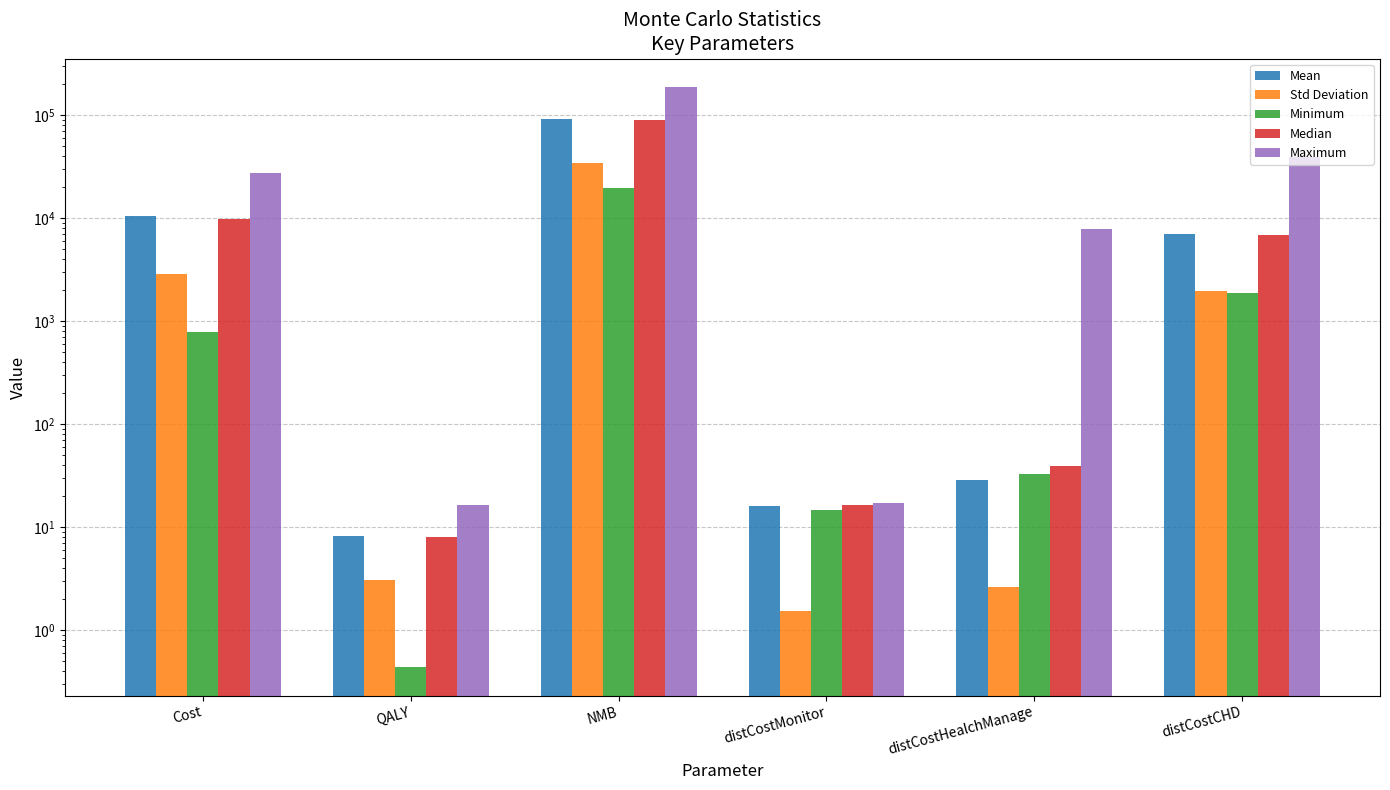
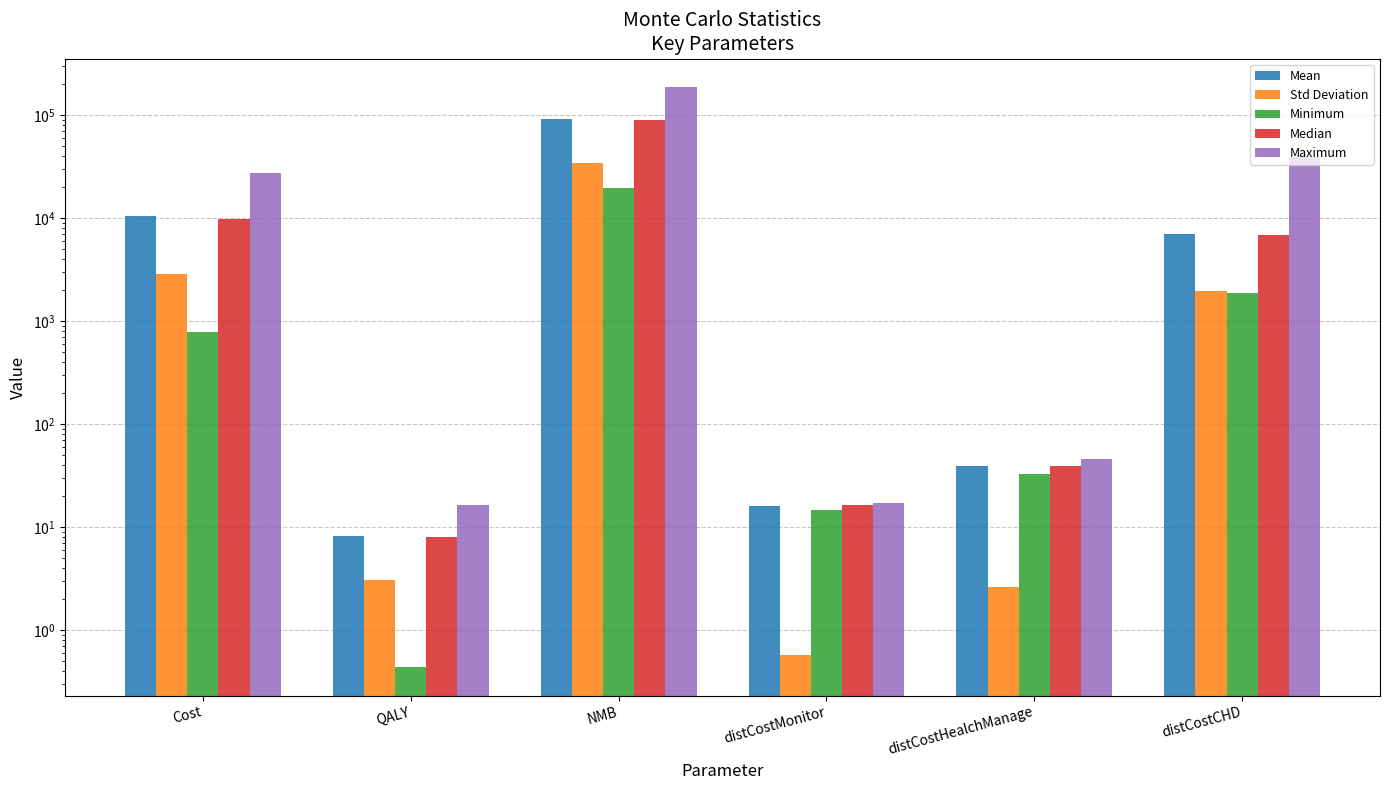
  {
    "Mean": {
      "Cost": 10000,
      "QALY": 8,
      "NMB": 90000,
      "distCostMonitor": 16,
-     "distCostHealchManage": 28,
+     "distCostHealchManage": 39,
      "distCostCHD": 7000
    },
    "Std Deviation": {
      "Cost": 2900,
      "QALY": 3.1,
      "NMB": 34000,
-     "distCostMonitor": 1.5,
+     "distCostMonitor": 0.6,
      "distCostHealchManage": 2.6,
      "distCostCHD": 2000
    },
    "Minimum": {
      "Cost": 800,
      "QALY": 0.44,
      "NMB": 20000,
      "distCostMonitor": 15,
      "distCostHealchManage": 33,
      "distCostCHD": 1900
    },
    "Median": {
      "Cost": 10000,
      "QALY": 8,
      "NMB": 90000,
      "distCostMonitor": 16,
      "distCostHealchManage": 39,
      "distCostCHD": 7000
    },
    "Maximum": {
      "Cost": 27000,
      "QALY": 16,
      "NMB": 180000,
      "distCostMonitor": 17,
-     "distCostHealchManage": 8000
+     "distCostHealchManage": 50
    }
  }
